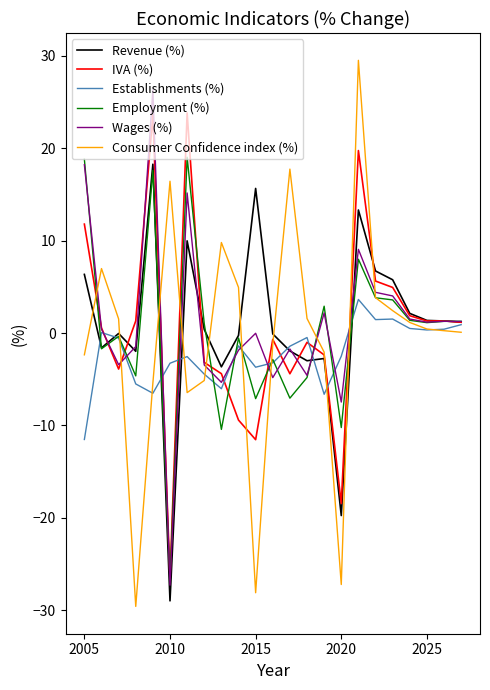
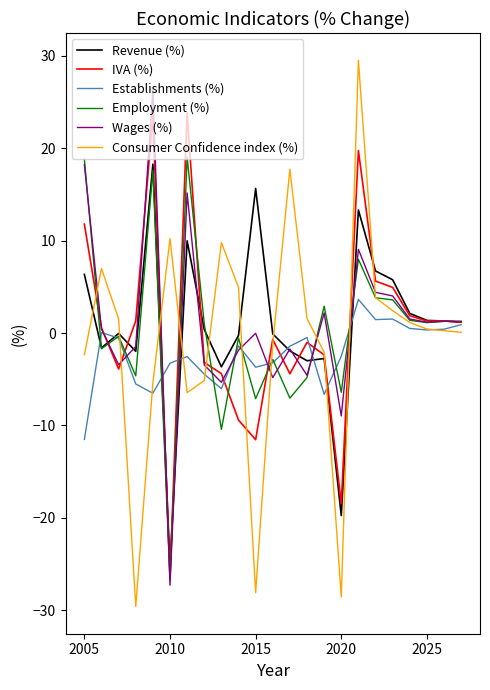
  {
    "Revenue (%)": {
      "2005": 6,
-     "2010": -29,
+     "2010": -25,
      "2015": 16,
      "2020": -20
    },
    "IVA (%)": {
      "2005": 12,
      "2015": -12,
      "2020": -18
    },
    "Establishments (%)": {
      "2005": -12,
      "2010": -3,
      "2015": -4,
      "2020": -3
    },
    "Employment (%)": {
      "2005": 19,
      "2015": -7,
-     "2020": -10
+     "2020": -6
    },
    "Wages (%)": {
      "2005": 18,
      "2010": -27,
      "2015": 0,
-     "2020": -7
+     "2020": -9
    },
    "Consumer Confidence index (%)": {
      "2005": -2,
-     "2010": 16,
+     "2010": 10,
      "2015": -28,
-     "2020": -27
+     "2020": -29
    }
  }
